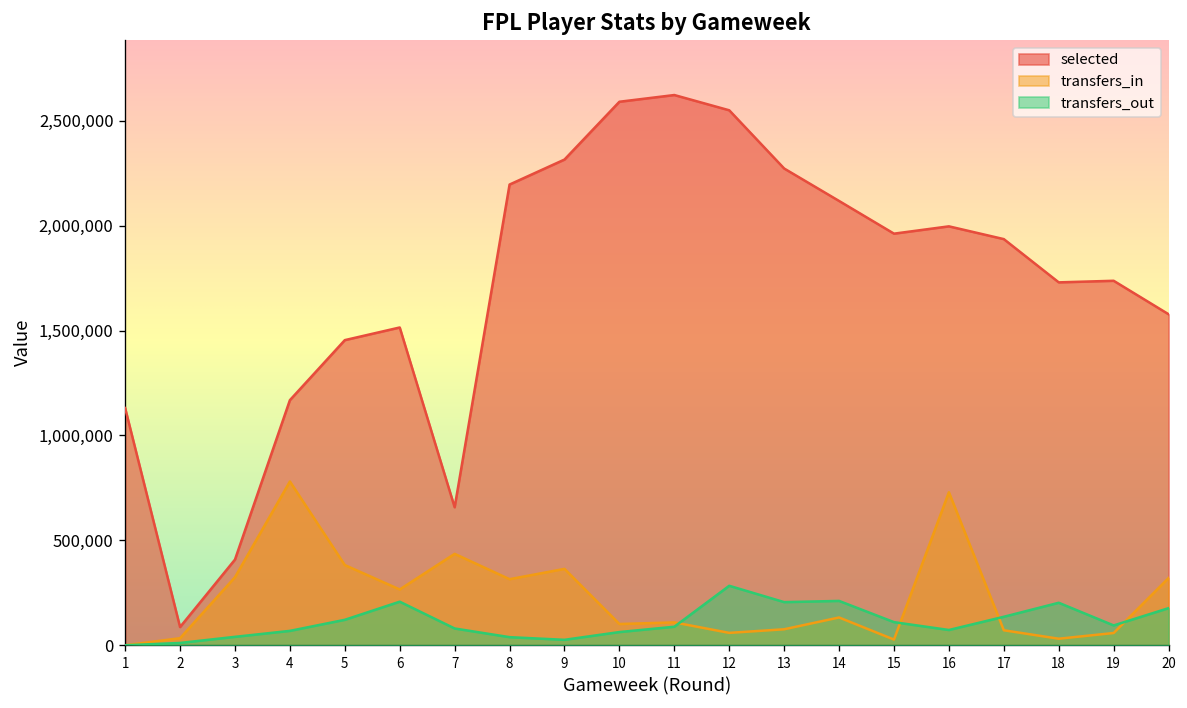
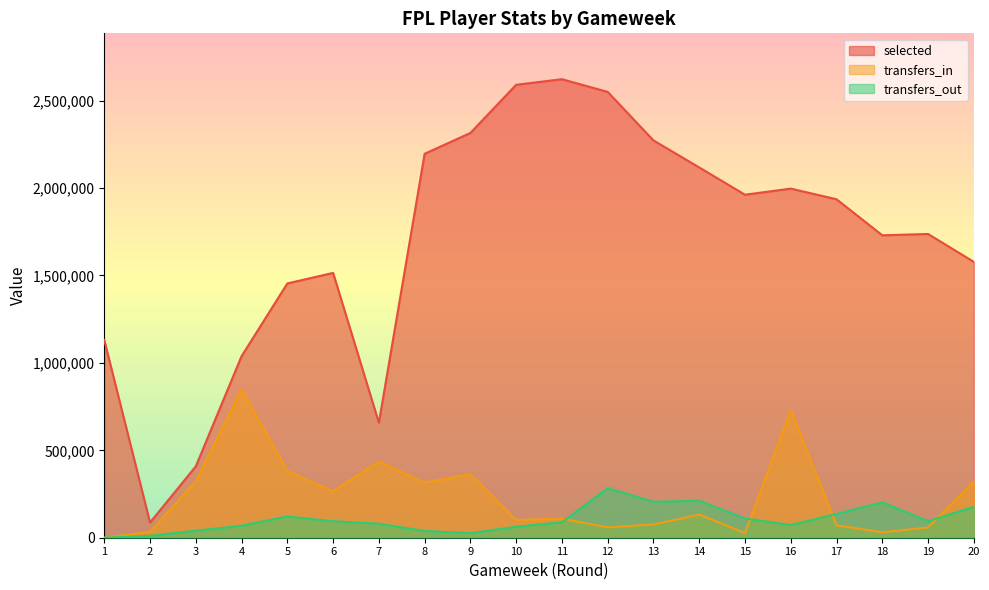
  {
    "selected": {
      "1": "1,130,000",
      "2": "90,000",
      "3": "410,000",
-     "4": "1,170,000",
+     "4": "1,040,000",
      "5": "1,450,000",
      "6": "1,510,000",
      "7": "660,000",
      "8": "2,200,000",
      "9": "2,310,000",
      "10": "2,590,000",
      "11": "2,620,000",
      "12": "2,550,000",
      "13": "2,270,000",
      "14": "2,120,000",
      "15": "1,960,000",
      "16": "2,000,000",
      "17": "1,940,000",
      "18": "1,730,000",
      "19": "1,740,000",
      "20": "1,580,000"
    },
    "transfers_in": {
      "2": "30,000",
      "3": "320,000",
-     "4": "780,000",
+     "4": "850,000",
      "5": "380,000",
      "6": "270,000",
      "7": "440,000",
      "8": "310,000",
      "9": "360,000",
      "10": "100,000",
      "11": "110,000",
      "12": "60,000",
      "13": "80,000",
      "14": "130,000",
      "15": "30,000",
      "16": "730,000",
      "17": "70,000",
      "18": "30,000",
      "19": "60,000",
      "20": "320,000"
    },
    "transfers_out": {
      "2": "10,000",
      "3": "40,000",
      "4": "70,000",
      "5": "120,000",
-     "6": "210,000",
+     "6": "90,000",
      "7": "80,000",
      "8": "40,000",
      "9": "30,000",
      "10": "60,000",
      "11": "90,000",
      "12": "280,000",
      "13": "210,000",
      "14": "210,000",
      "15": "110,000",
      "16": "70,000",
      "17": "140,000",
      "18": "200,000",
      "19": "90,000",
      "20": "180,000"
    }
  }
